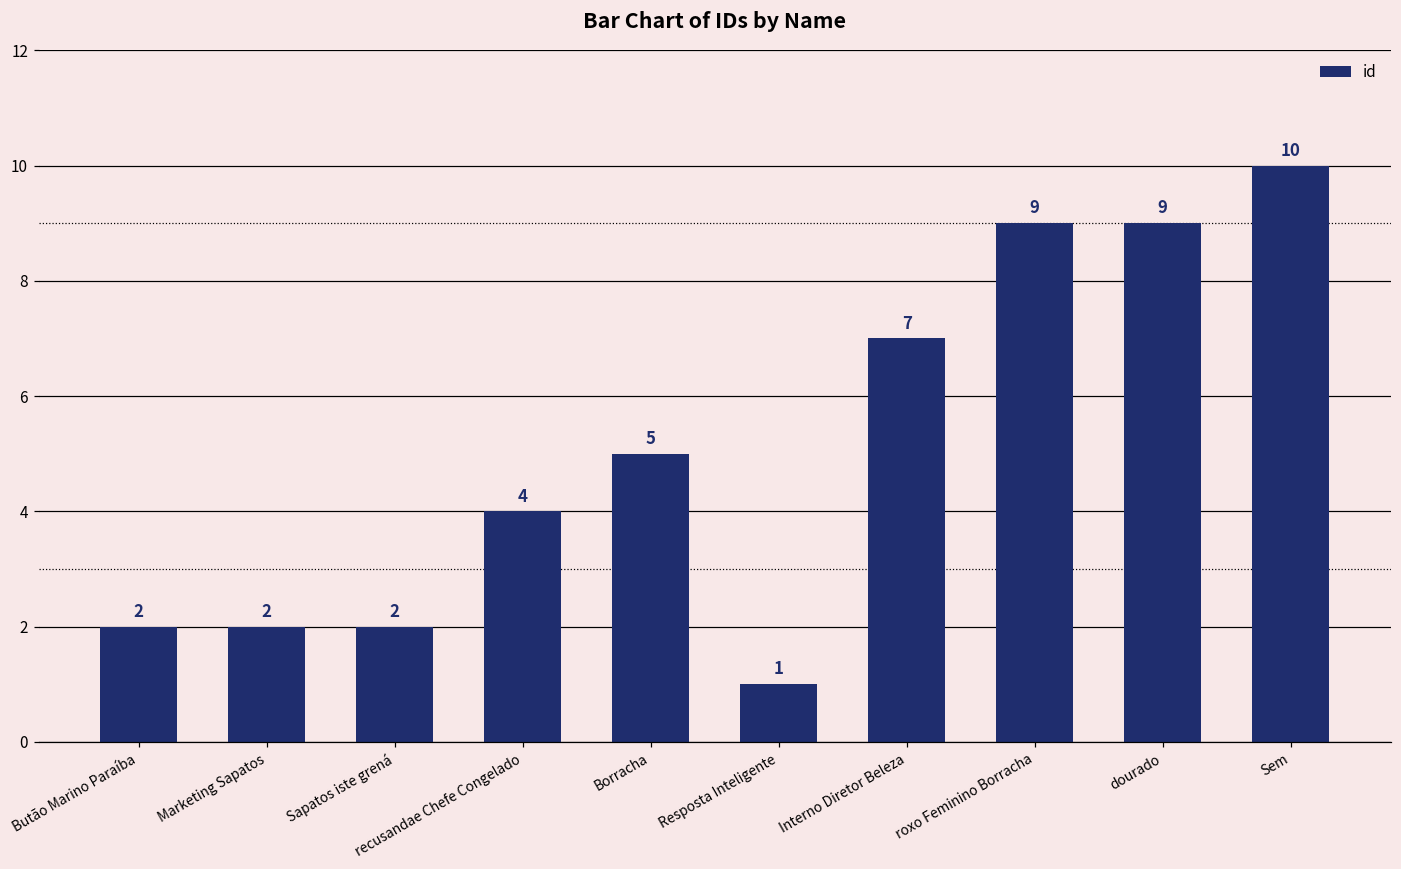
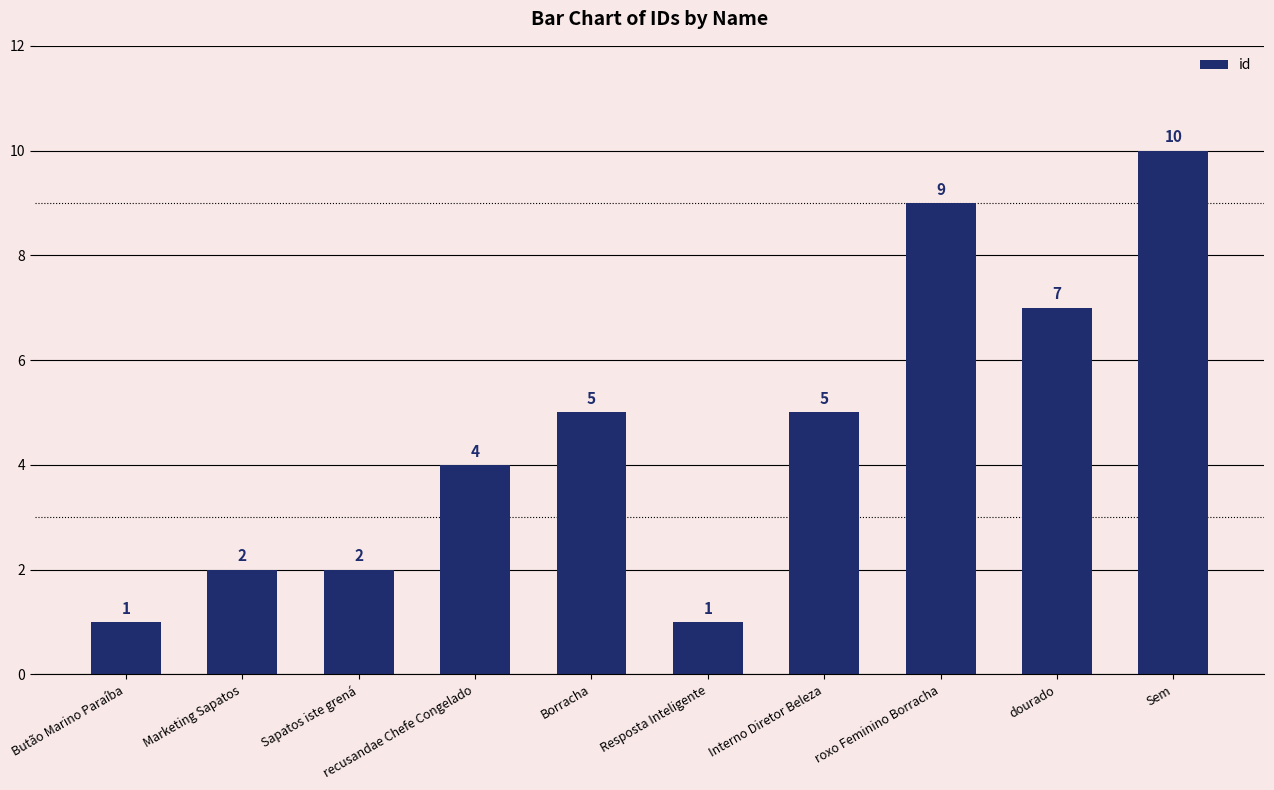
  {
-   "Butão Marino Paraíba": 2,
+   "Butão Marino Paraíba": 1,
    "Marketing Sapatos": 2,
    "Sapatos iste grená": 2,
    "recusandae Chefe Congelado": 4,
    "Borracha": 5,
    "Resposta Inteligente": 1,
-   "Interno Diretor Beleza": 7,
+   "Interno Diretor Beleza": 5,
    "roxo Feminino Borracha": 9,
-   "dourado": 9,
+   "dourado": 7,
    "Sem": 10
  }
